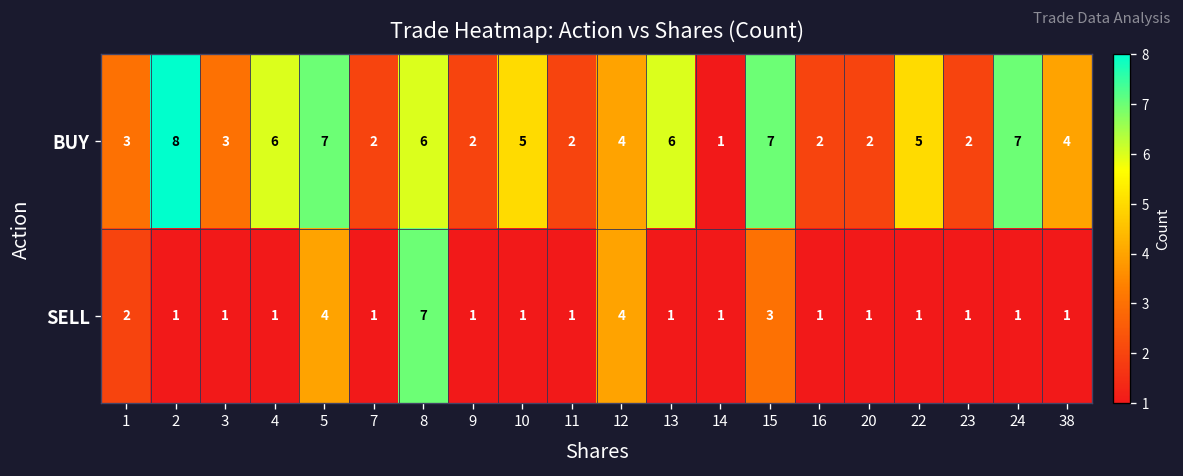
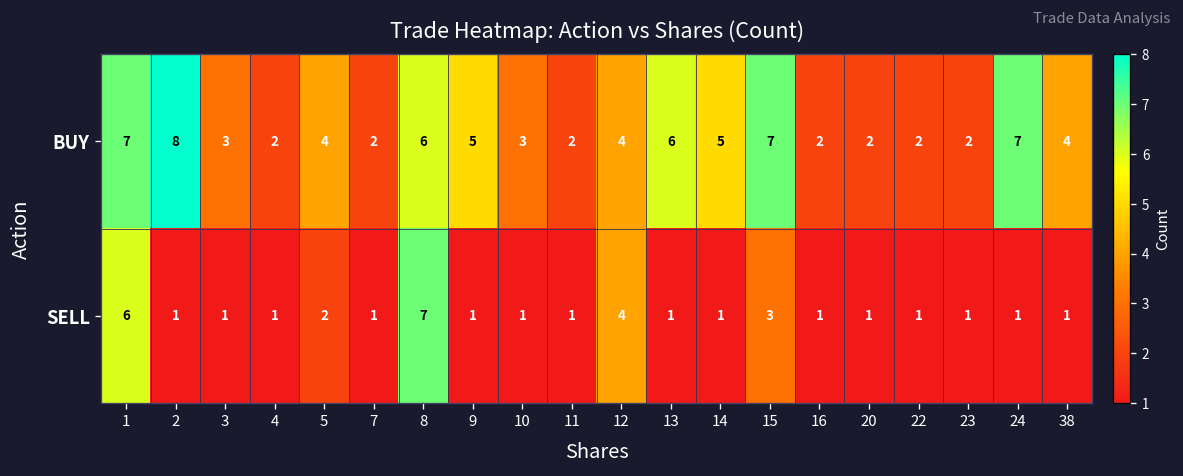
  {
    "BUY": {
-     "1": 3,
+     "1": 7,
      "2": 8,
      "3": 3,
-     "4": 6,
-     "5": 7,
+     "4": 2,
+     "5": 4,
      "7": 2,
      "8": 6,
-     "9": 2,
-     "10": 5,
+     "9": 5,
+     "10": 3,
      "11": 2,
      "12": 4,
      "13": 6,
-     "14": 1,
+     "14": 5,
      "15": 7,
      "16": 2,
      "20": 2,
-     "22": 5,
+     "22": 2,
      "23": 2,
      "24": 7,
      "38": 4
    },
    "SELL": {
-     "1": 2,
+     "1": 6,
      "2": 1,
      "3": 1,
      "4": 1,
-     "5": 4,
+     "5": 2,
      "7": 1,
      "8": 7,
      "9": 1,
      "10": 1,
      "11": 1,
      "12": 4,
      "13": 1,
      "14": 1,
      "15": 3,
      "16": 1,
      "20": 1,
      "22": 1,
      "23": 1,
      "24": 1,
      "38": 1
    }
  }
